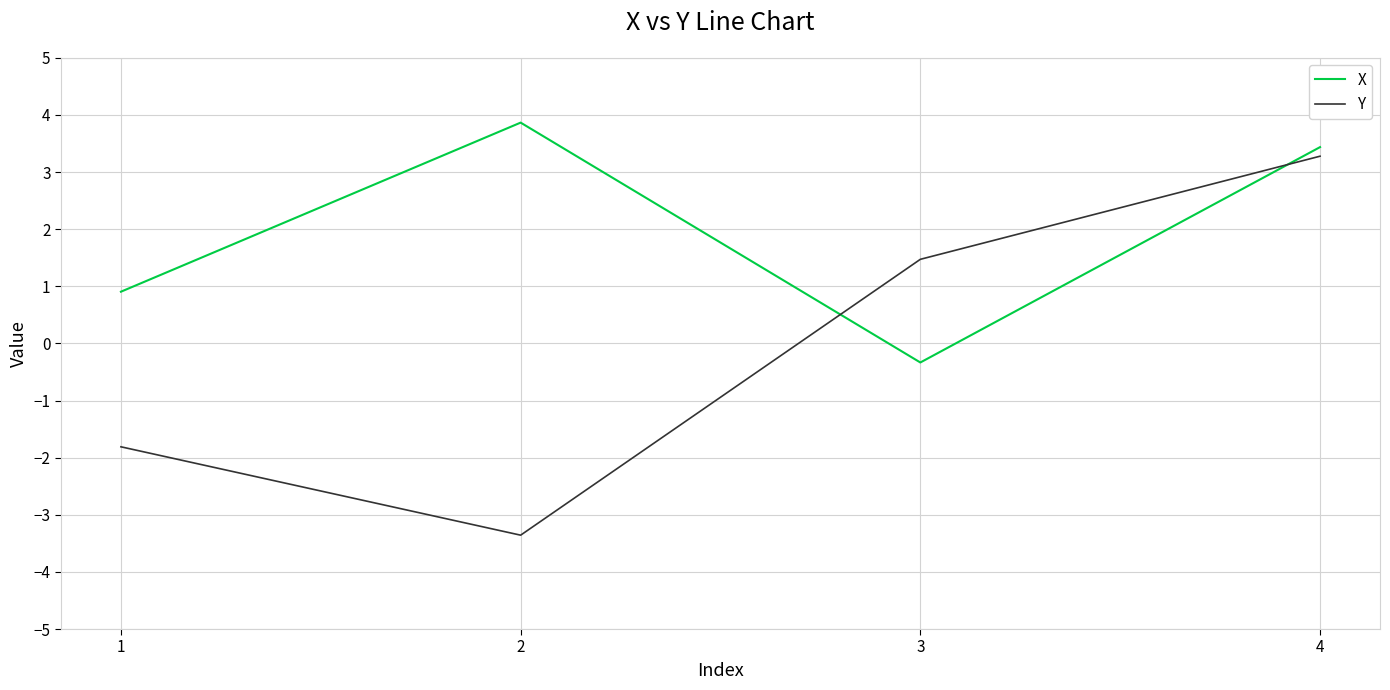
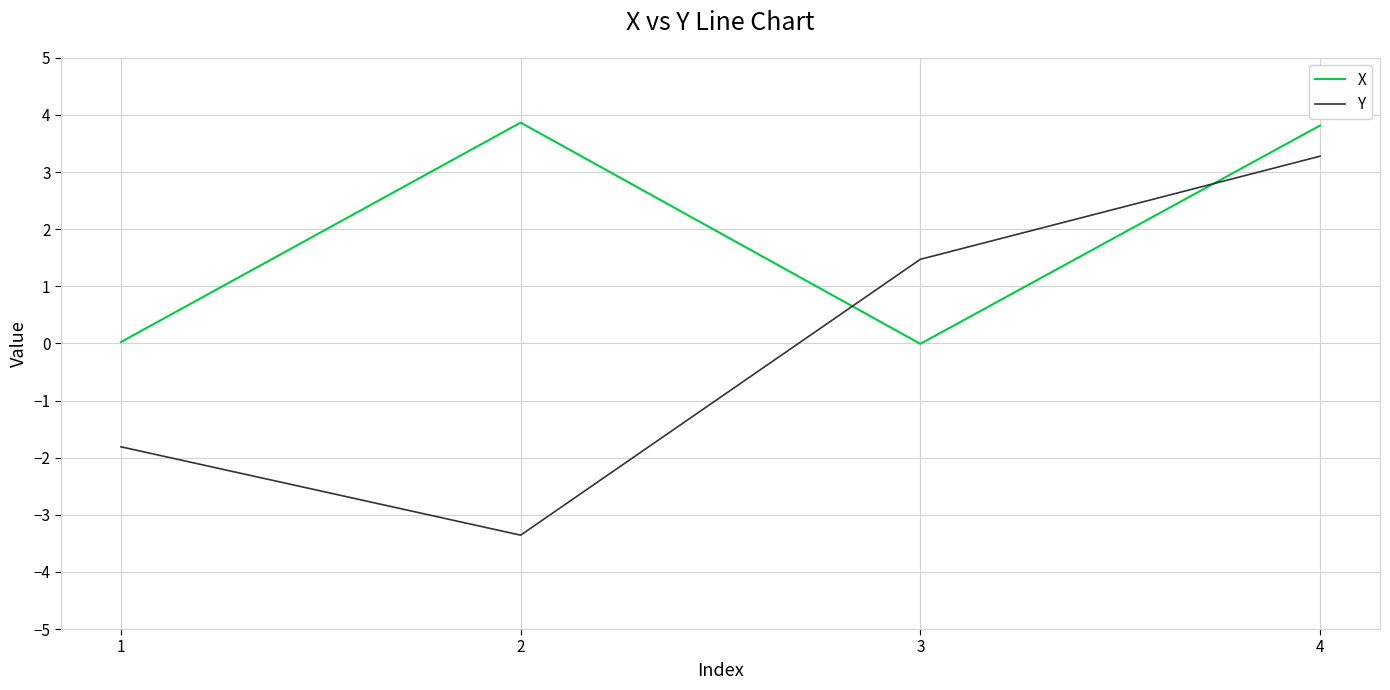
  {
    "X": {
-     "1": 0.9,
+     "1": 0.0,
      "2": 3.9,
-     "3": -0.3,
-     "4": 3.4
+     "3": 0.0,
+     "4": 3.8
    },
    "Y": {
      "1": -1.8,
      "2": -3.4,
      "3": 1.5,
      "4": 3.3
    }
  }
